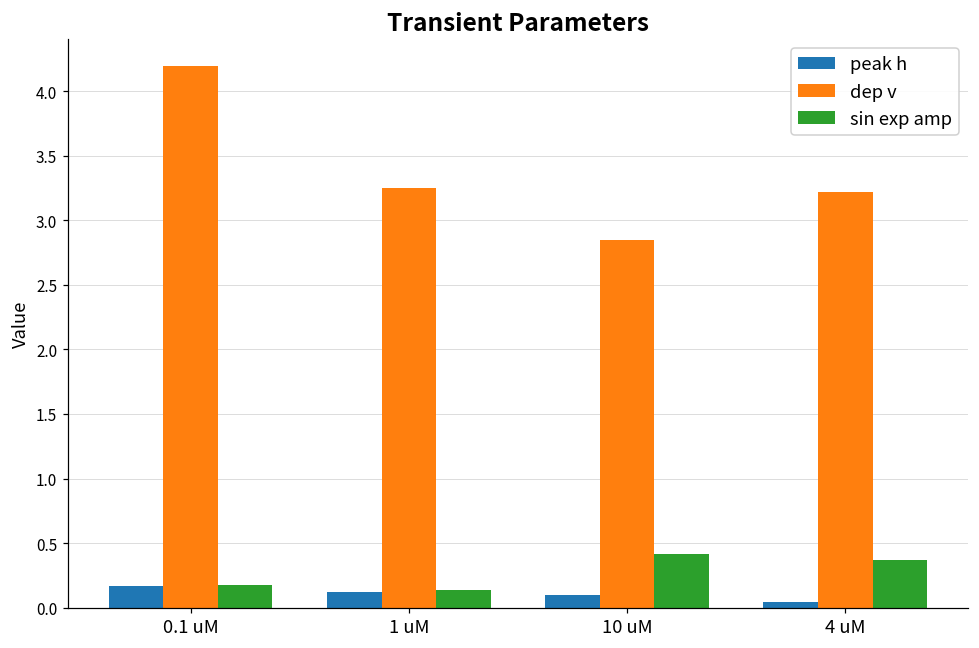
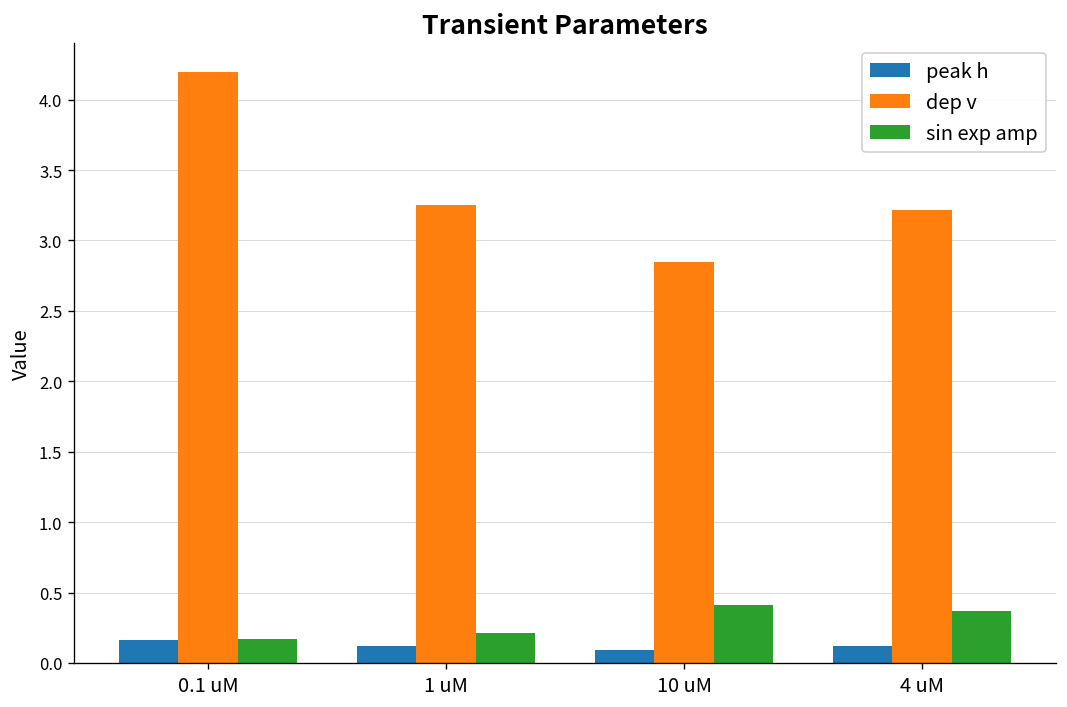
  {
    "peak h": {
      "0.1 uM": 0.17,
      "1 uM": 0.12,
      "10 uM": 0.09,
-     "4 uM": 0.05
+     "4 uM": 0.12
    },
    "dep v": {
      "0.1 uM": 4.20,
      "1 uM": 3.25,
      "10 uM": 2.84,
      "4 uM": 3.22
    },
    "sin exp amp": {
      "0.1 uM": 0.17,
-     "1 uM": 0.14,
+     "1 uM": 0.22,
      "10 uM": 0.41,
      "4 uM": 0.37
    }
  }
